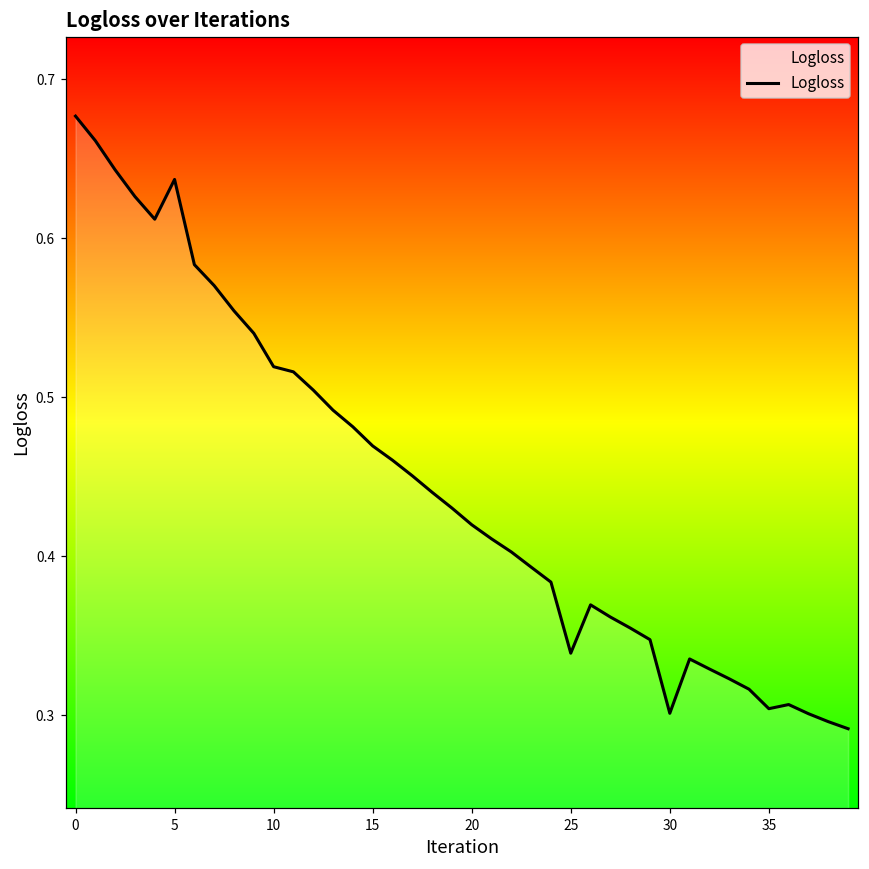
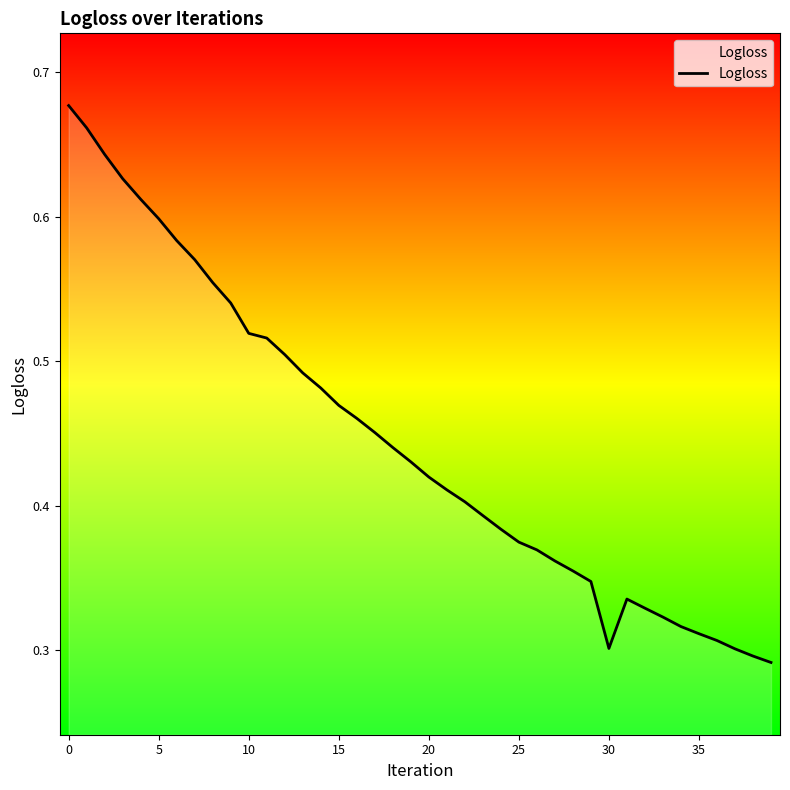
  {
    "0": 0.677,
-   "5": 0.637,
+   "5": 0.599,
    "10": 0.519,
    "15": 0.469,
    "20": 0.420,
-   "25": 0.339,
+   "25": 0.375,
    "30": 0.301,
-   "35": 0.304
+   "35": 0.311
  }
